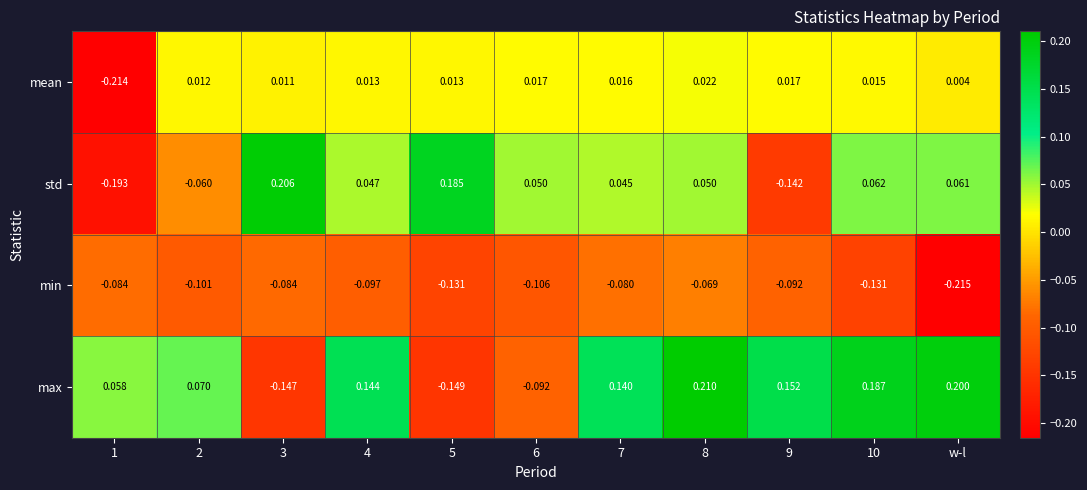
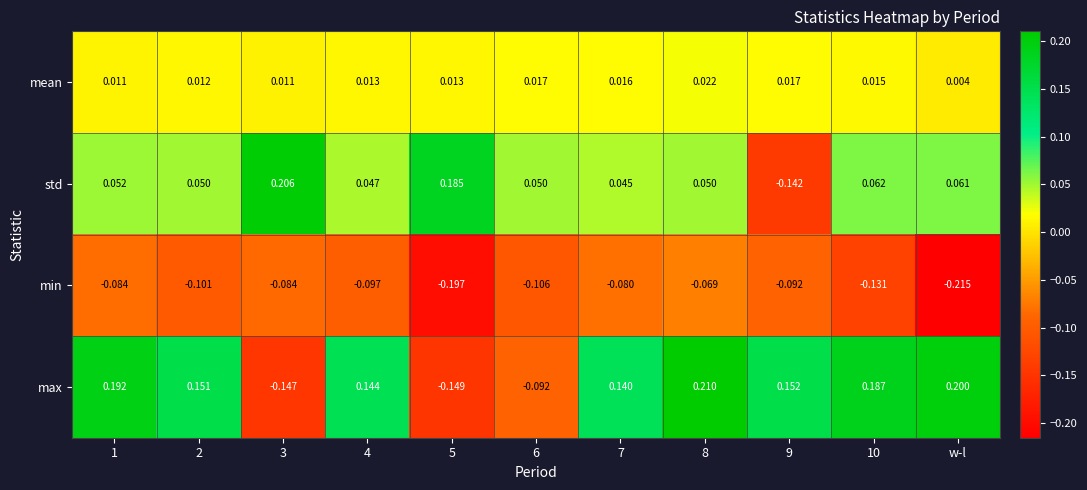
  {
    "mean": {
-     "1": -0.214,
+     "1": 0.011,
      "2": 0.012,
      "3": 0.011,
      "4": 0.013,
      "5": 0.013,
      "6": 0.017,
      "7": 0.016,
      "8": 0.022,
      "9": 0.017,
      "10": 0.015,
      "w-l": 0.004
    },
    "std": {
-     "1": -0.193,
-     "2": -0.060,
+     "1": 0.052,
+     "2": 0.050,
      "3": 0.206,
      "4": 0.047,
      "5": 0.185,
      "6": 0.050,
      "7": 0.045,
      "8": 0.050,
      "9": -0.142,
      "10": 0.062,
      "w-l": 0.061
    },
    "min": {
      "1": -0.084,
      "2": -0.101,
      "3": -0.084,
      "4": -0.097,
-     "5": -0.131,
+     "5": -0.197,
      "6": -0.106,
      "7": -0.080,
      "8": -0.069,
      "9": -0.092,
      "10": -0.131,
      "w-l": -0.215
    },
    "max": {
-     "1": 0.058,
-     "2": 0.070,
+     "1": 0.192,
+     "2": 0.151,
      "3": -0.147,
      "4": 0.144,
      "5": -0.149,
      "6": -0.092,
      "7": 0.140,
      "8": 0.210,
      "9": 0.152,
      "10": 0.187,
      "w-l": 0.200
    }
  }
